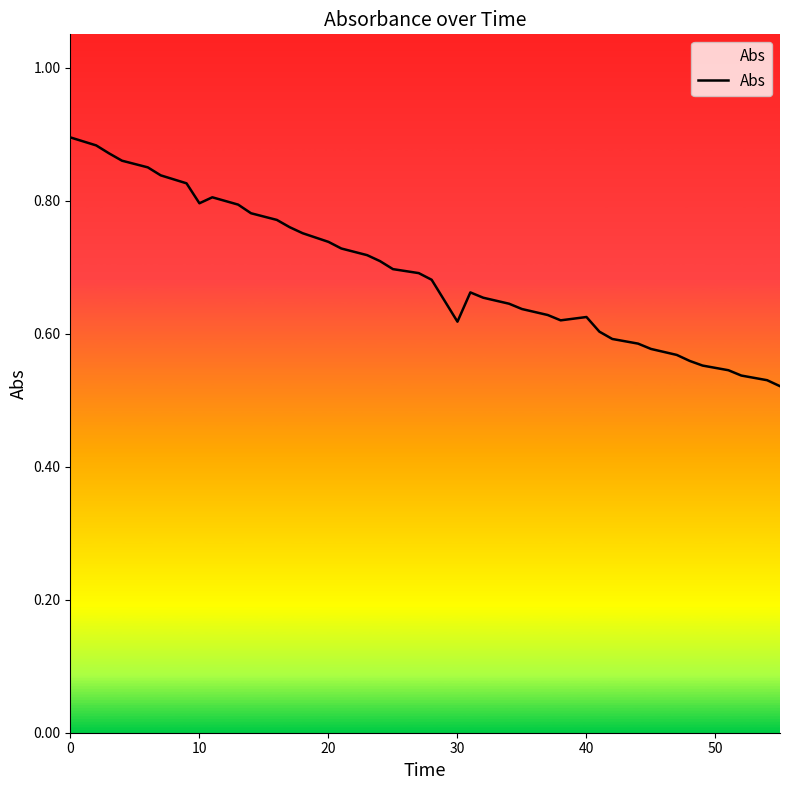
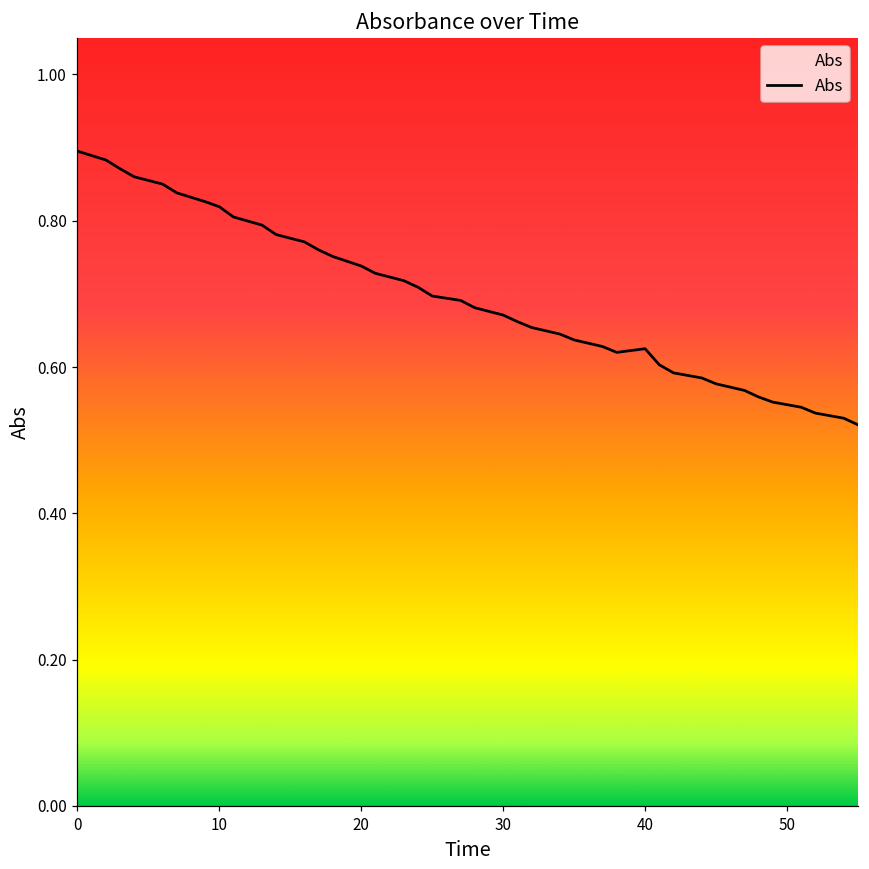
  {
    "0": 0.90,
-   "10": 0.80,
+   "10": 0.82,
    "20": 0.74,
-   "30": 0.62,
+   "30": 0.67,
    "40": 0.63
  }
